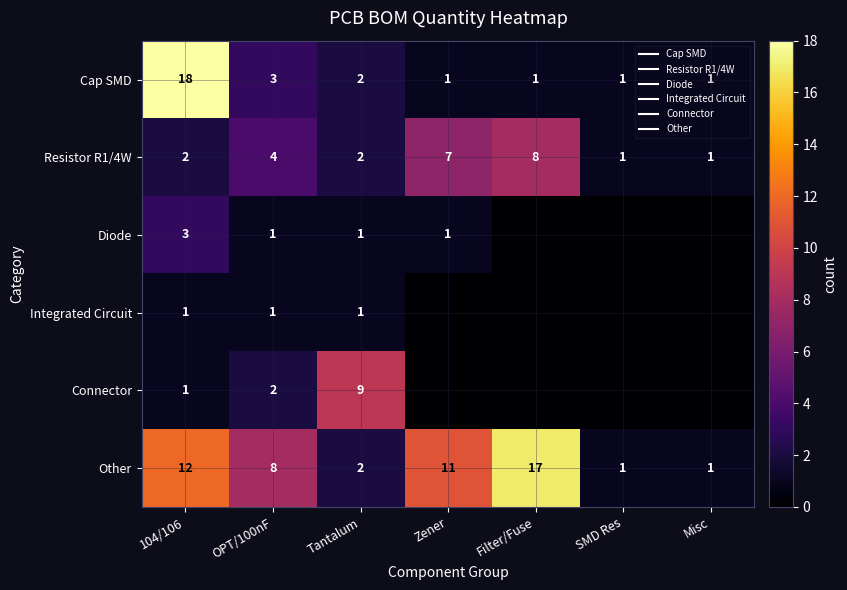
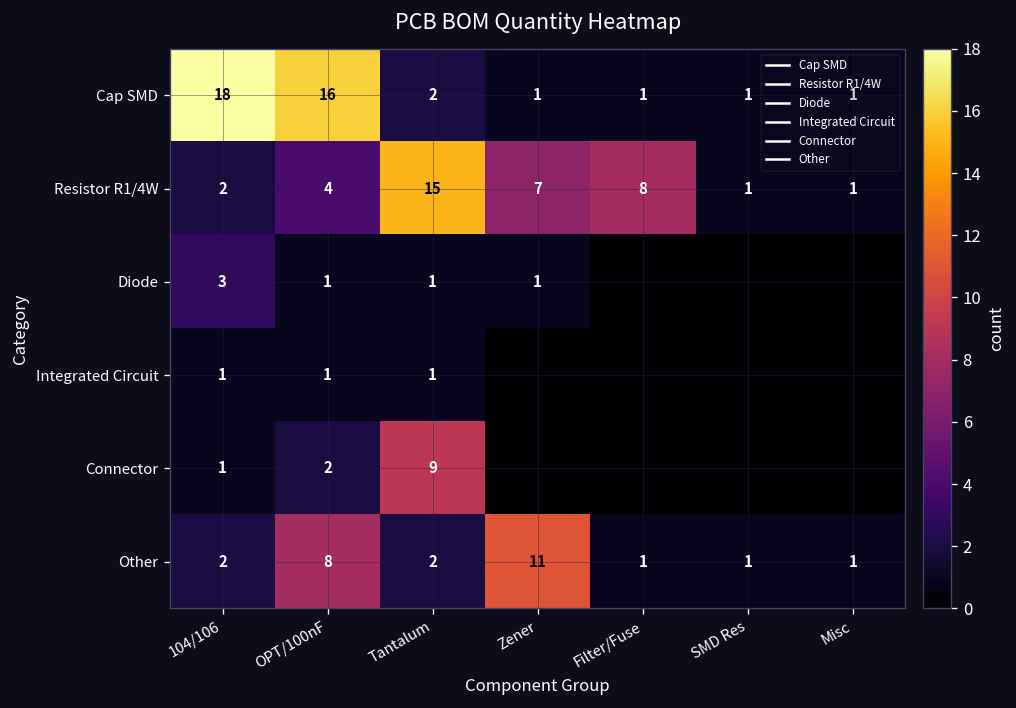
  {
    "Cap SMD": {
      "104/106": 18,
-     "OPT/100nF": 3,
+     "OPT/100nF": 16,
      "Tantalum": 2,
      "Zener": 1,
      "Filter/Fuse": 1,
      "SMD Res": 1
    },
    "Resistor R1/4W": {
      "104/106": 2,
      "OPT/100nF": 4,
-     "Tantalum": 2,
+     "Tantalum": 15,
      "Zener": 7,
      "Filter/Fuse": 8,
      "SMD Res": 1,
      "Misc": 1
    },
    "Diode": {
      "104/106": 3,
      "OPT/100nF": 1,
      "Tantalum": 1,
      "Zener": 1
    },
    "Integrated Circuit": {
      "104/106": 1,
      "OPT/100nF": 1,
      "Tantalum": 1
    },
    "Connector": {
      "104/106": 1,
      "OPT/100nF": 2,
      "Tantalum": 9
    },
    "Other": {
-     "104/106": 12,
+     "104/106": 2,
      "OPT/100nF": 8,
      "Tantalum": 2,
      "Zener": 11,
-     "Filter/Fuse": 17,
+     "Filter/Fuse": 1,
      "SMD Res": 1,
      "Misc": 1
    }
  }
